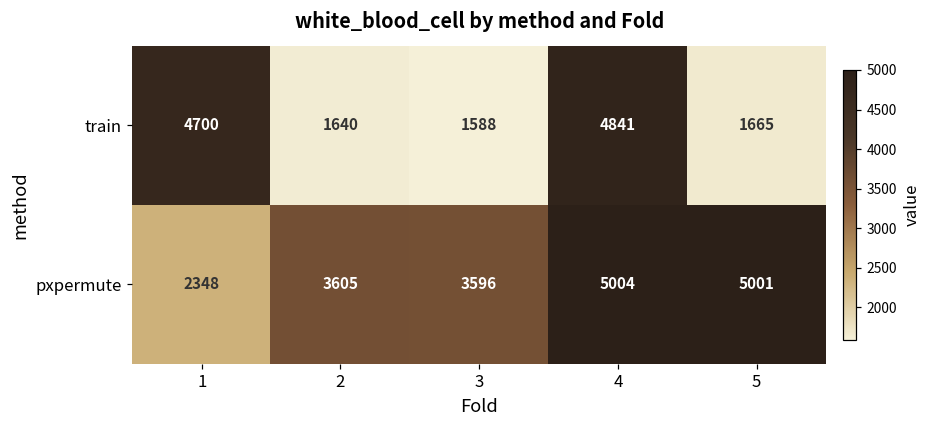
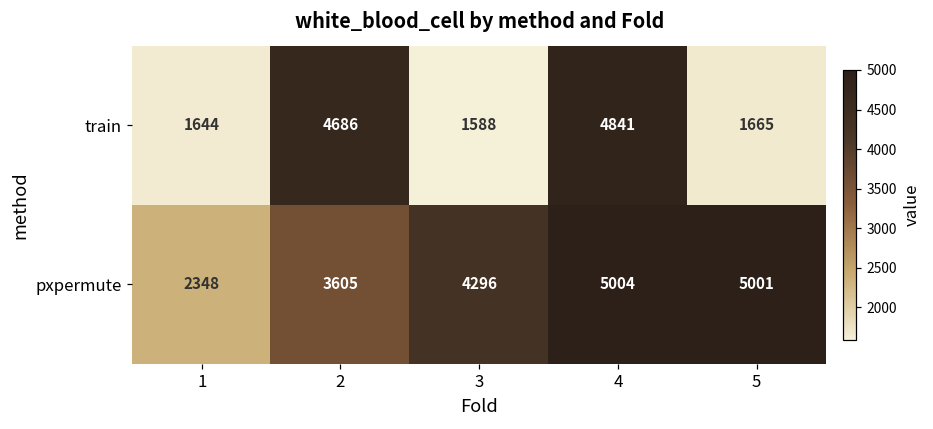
  {
    "train": {
-     "1": 4700,
-     "2": 1640,
+     "1": 1644,
+     "2": 4686,
      "3": 1588,
      "4": 4841,
      "5": 1665
    },
    "pxpermute": {
      "1": 2348,
      "2": 3605,
-     "3": 3596,
+     "3": 4296,
      "4": 5004,
      "5": 5001
    }
  }
